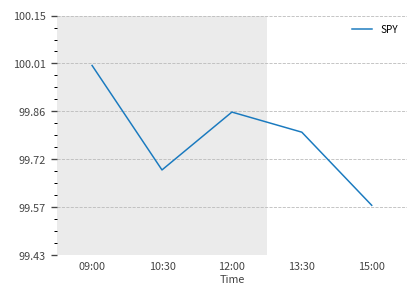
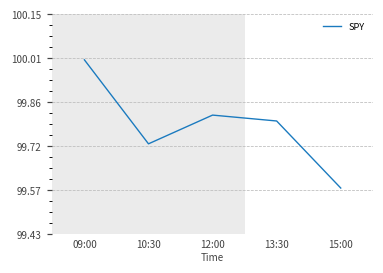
  {
    "09:00": 100.00,
-   "10:30": 99.69,
-   "12:00": 99.86,
+   "10:30": 99.72,
+   "12:00": 99.82,
    "13:30": 99.80,
    "15:00": 99.58
  }
